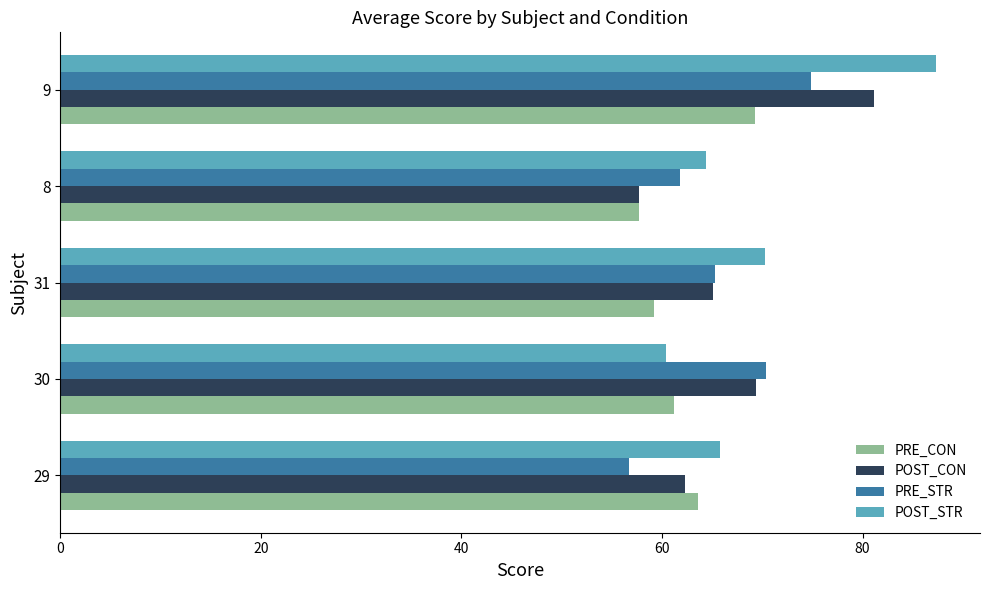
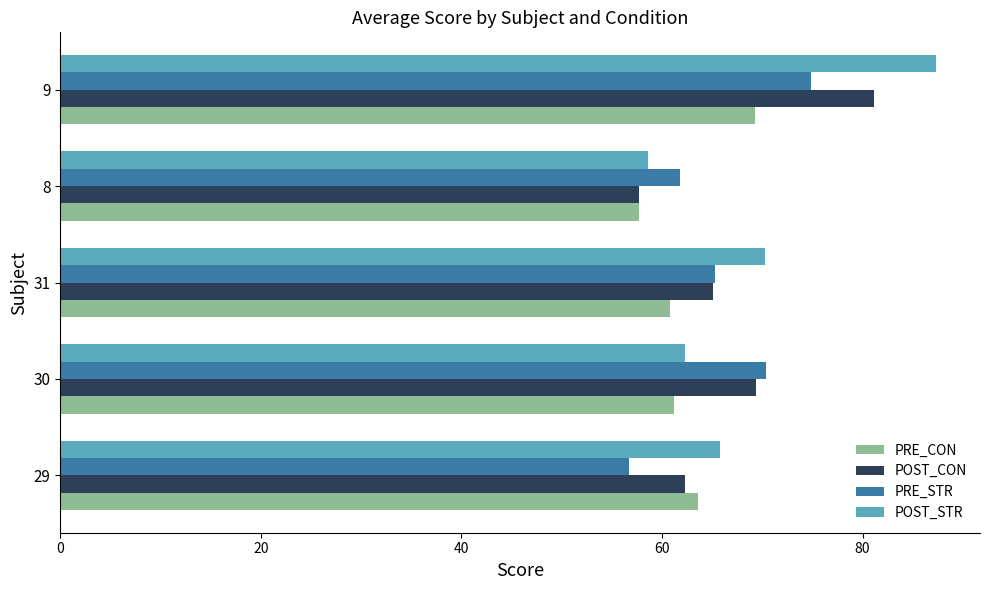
  {
    "PRE_CON": {
      "9": 69.3,
      "8": 57.7,
-     "31": 59.2,
+     "31": 60.8,
      "30": 61.2,
      "29": 63.5
    },
    "POST_CON": {
      "9": 81.1,
      "8": 57.7,
      "31": 65.0,
      "30": 69.3,
      "29": 62.3
    },
    "PRE_STR": {
      "9": 74.8,
      "8": 61.8,
      "31": 65.3,
      "30": 70.4,
      "29": 56.7
    },
    "POST_STR": {
      "9": 87.3,
-     "8": 64.3,
+     "8": 58.7,
      "31": 70.3,
-     "30": 60.4,
+     "30": 62.3,
      "29": 65.8
    }
  }
